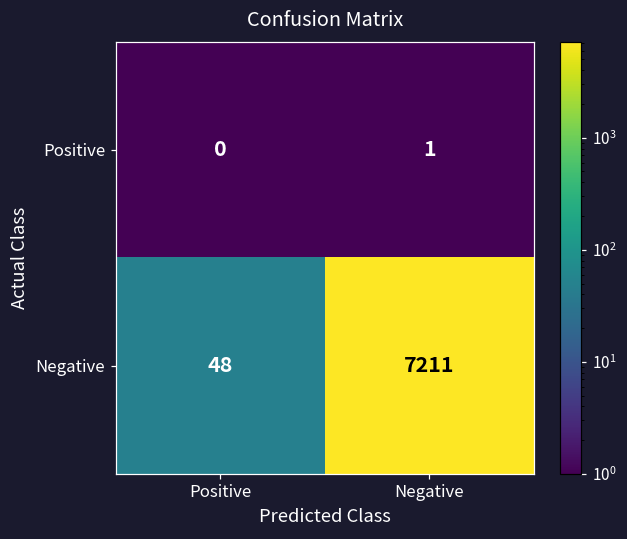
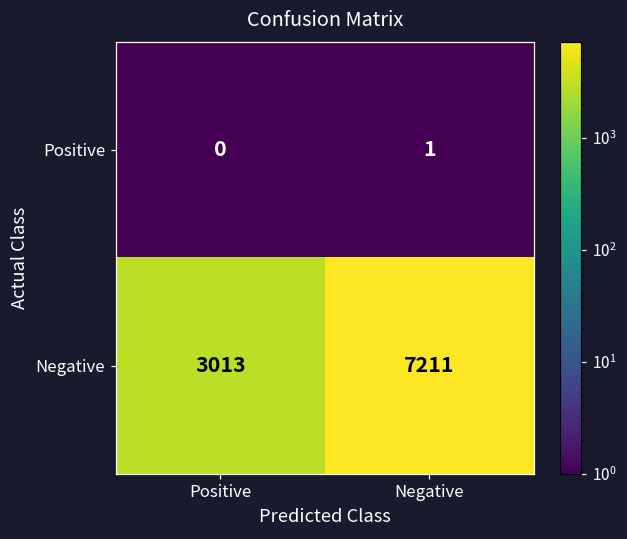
  {
    "Positive": {
      "Positive": 0,
      "Negative": 1
    },
    "Negative": {
-     "Positive": 48,
+     "Positive": 3013,
      "Negative": 7211
    }
  }
